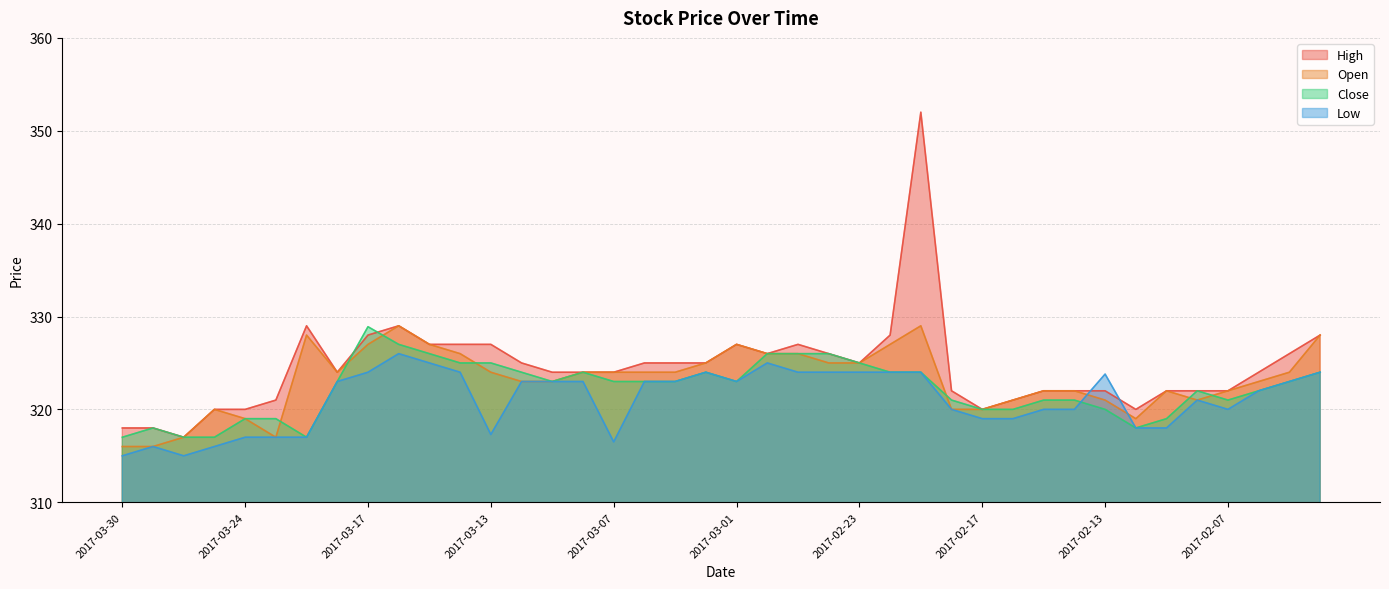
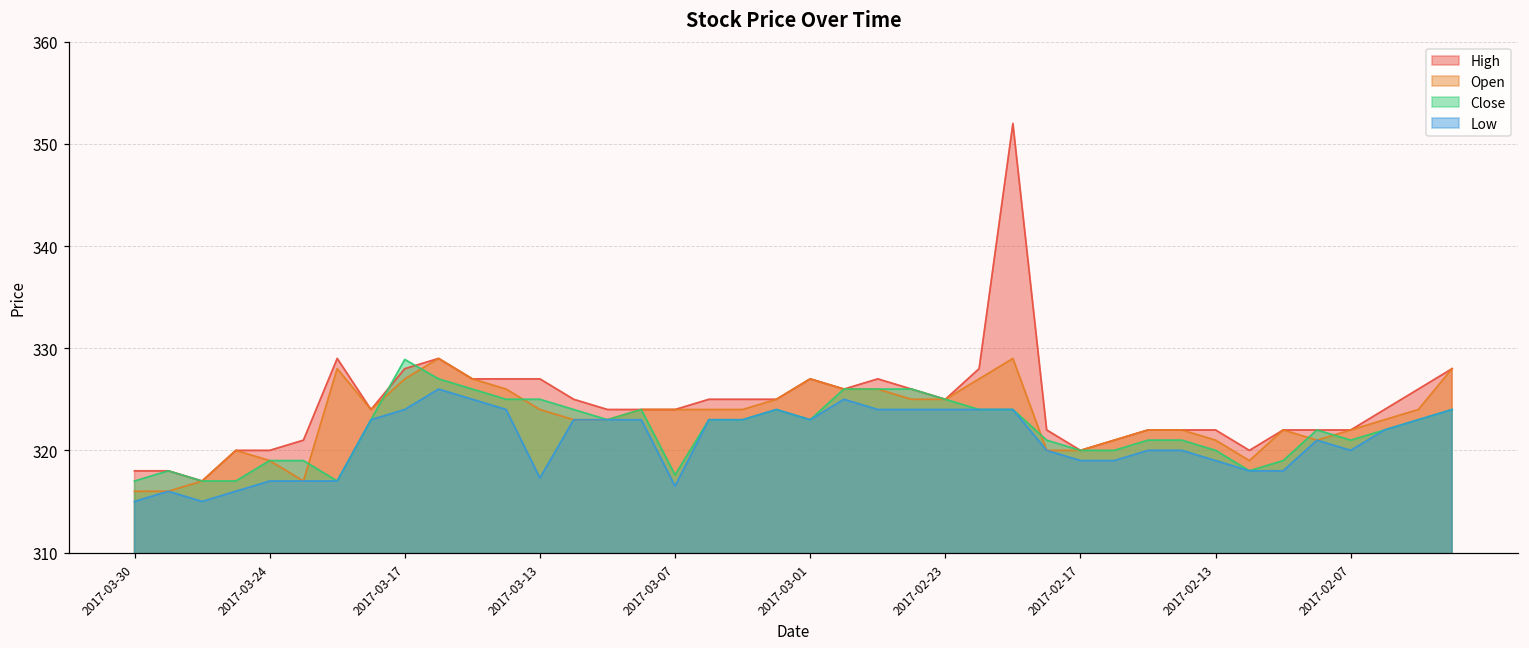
  {
    "Close": {
      "2017-03-30": 317,
      "2017-03-17": 329,
      "2017-03-13": 325,
-     "2017-03-07": 323,
+     "2017-03-07": 318,
      "2017-02-13": 320,
      "2017-02-07": 321
    },
    "Low": {
      "2017-03-30": 315,
      "2017-03-24": 317,
      "2017-03-17": 324,
      "2017-03-13": 317,
      "2017-03-07": 317,
      "2017-02-23": 324,
      "2017-02-17": 319,
-     "2017-02-13": 324,
+     "2017-02-13": 319,
      "2017-02-07": 320
    }
  }
